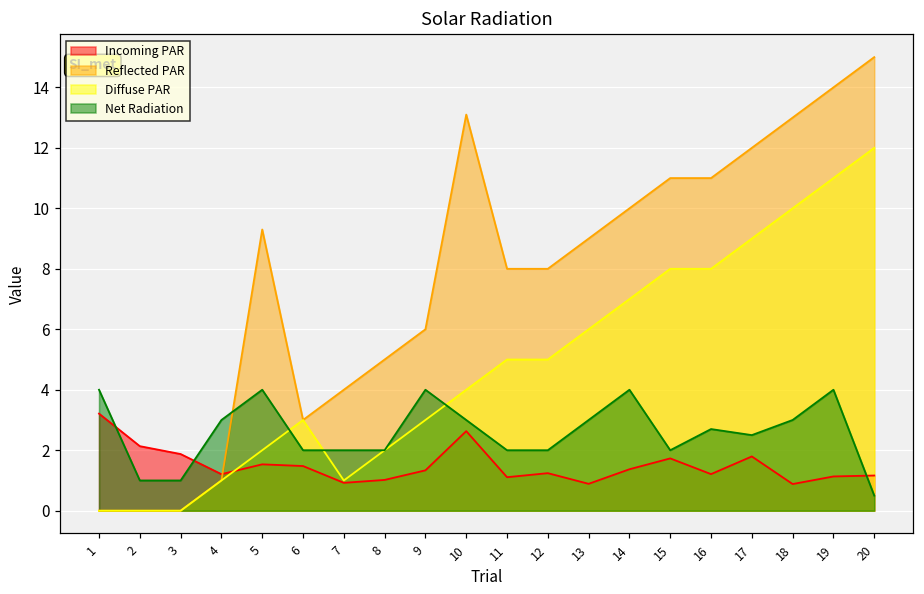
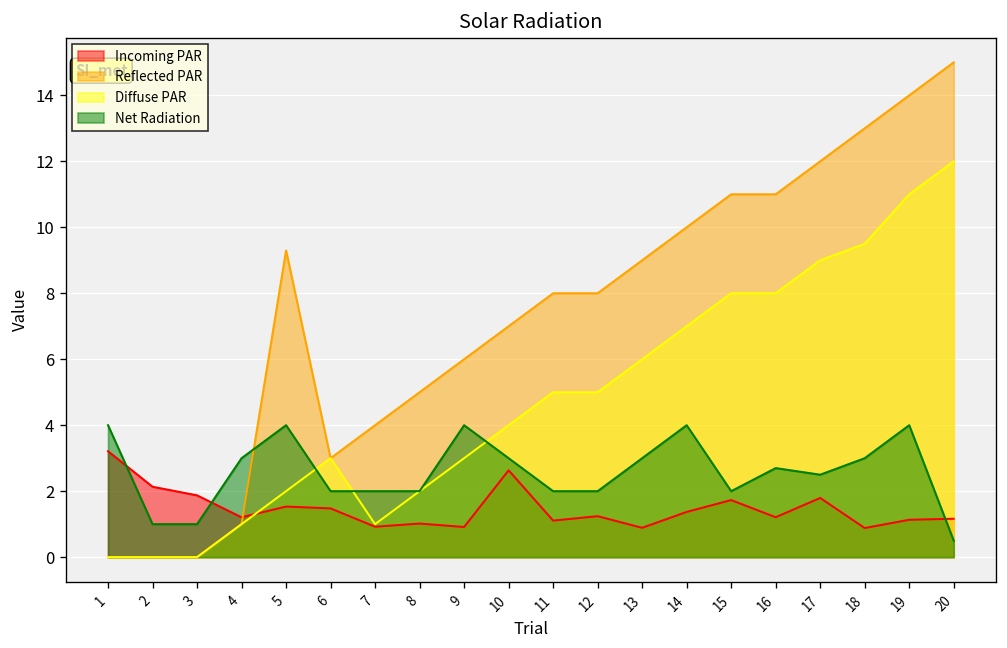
  {
    "Incoming PAR": {
      "1": 3.2,
      "2": 2.1,
      "3": 1.9,
      "4": 1.2,
      "5": 1.5,
      "6": 1.5,
      "8": 1.0,
-     "9": 1.3,
+     "9": 0.9,
      "10": 2.6,
      "11": 1.1,
      "12": 1.2,
      "13": 0.9,
      "14": 1.4,
      "15": 1.7,
      "16": 1.2,
      "17": 1.8,
      "18": 0.9,
      "19": 1.1,
      "20": 1.2
    },
    "Reflected PAR": {
      "5": 9.3,
      "7": 4.0,
      "8": 5.0,
      "9": 6.0,
-     "10": 13.1,
+     "10": 7.0,
      "11": 8.0,
      "12": 8.0,
      "13": 9.0,
      "14": 10.0,
      "15": 11.0,
      "16": 11.0,
      "17": 12.0,
      "18": 13.0,
      "19": 14.0,
      "20": 15.0
    },
    "Diffuse PAR": {
      "5": 2.0,
      "9": 3.0,
      "10": 4.0,
      "11": 5.0,
      "12": 5.0,
      "13": 6.0,
      "14": 7.0,
      "15": 8.0,
      "16": 8.0,
      "17": 9.0,
-     "18": 10.0,
+     "18": 9.5,
      "19": 11.0,
      "20": 12.0
    },
    "Net Radiation": {
      "1": 4.0,
      "2": 1.0,
      "3": 1.0,
      "4": 3.0,
      "5": 4.0,
      "6": 2.0,
      "7": 2.0,
      "9": 4.0,
      "10": 3.0,
      "11": 2.0,
      "12": 2.0,
      "13": 3.0,
      "14": 4.0,
      "15": 2.0,
      "16": 2.7,
      "17": 2.5,
      "18": 3.0,
      "19": 4.0,
      "20": 0.5
    }
  }
